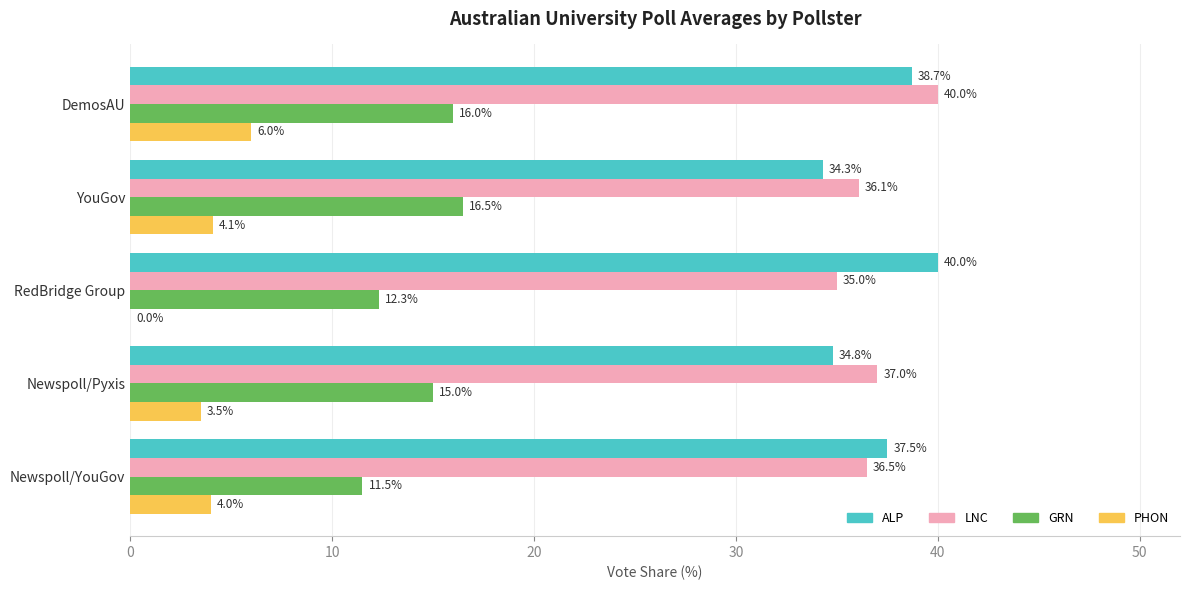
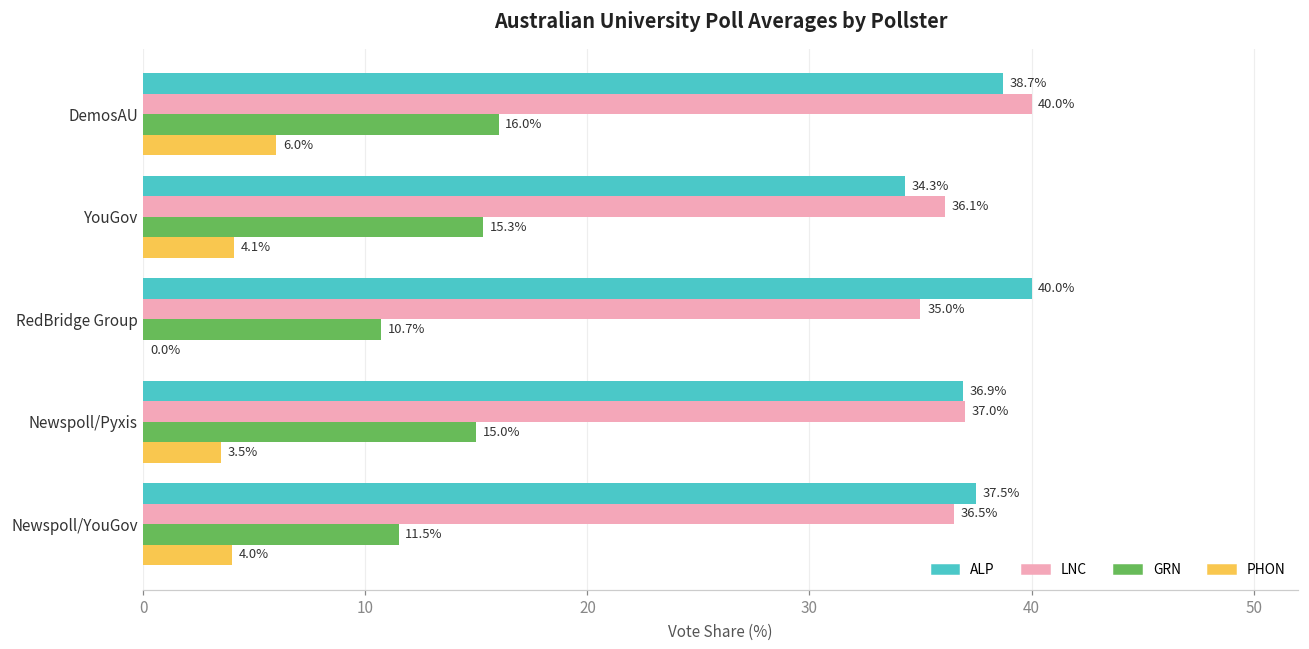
  {
    "ALP": {
      "DemosAU": "38.7%",
      "YouGov": "34.3%",
      "RedBridge Group": "40.0%",
-     "Newspoll/Pyxis": "34.8%",
+     "Newspoll/Pyxis": "36.9%",
      "Newspoll/YouGov": "37.5%"
    },
    "LNC": {
      "DemosAU": "40.0%",
      "YouGov": "36.1%",
      "RedBridge Group": "35.0%",
      "Newspoll/Pyxis": "37.0%",
      "Newspoll/YouGov": "36.5%"
    },
    "GRN": {
      "DemosAU": "16.0%",
-     "YouGov": "16.5%",
-     "RedBridge Group": "12.3%",
+     "YouGov": "15.3%",
+     "RedBridge Group": "10.7%",
      "Newspoll/Pyxis": "15.0%",
      "Newspoll/YouGov": "11.5%"
    },
    "PHON": {
      "DemosAU": "6.0%",
      "YouGov": "4.1%",
      "RedBridge Group": "0.0%",
      "Newspoll/Pyxis": "3.5%",
      "Newspoll/YouGov": "4.0%"
    }
  }
